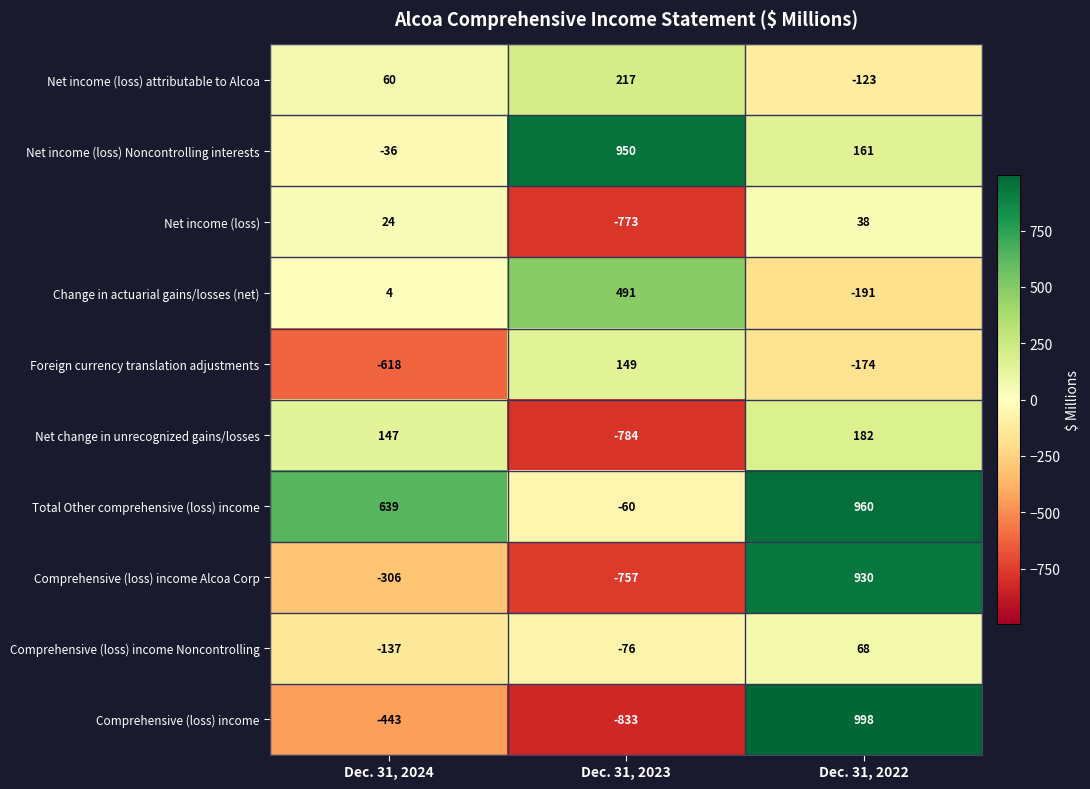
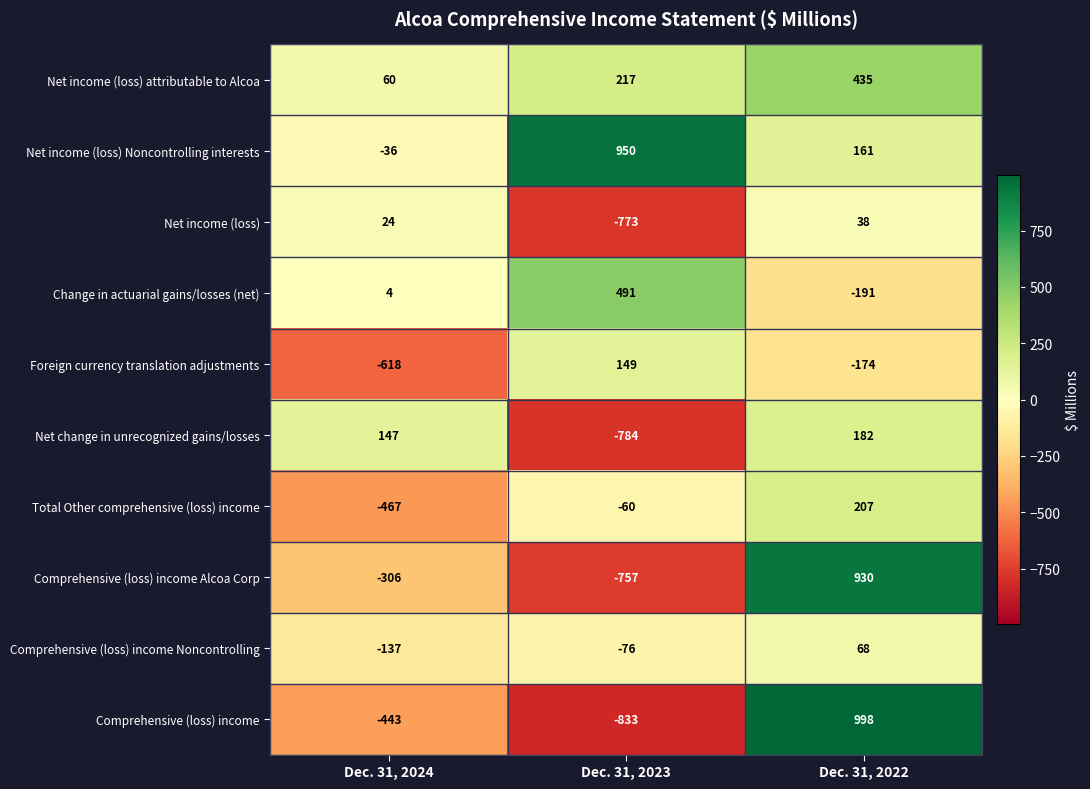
  {
    "Net income (loss) attributable to Alcoa": {
      "Dec. 31, 2024": 60,
      "Dec. 31, 2023": 217,
-     "Dec. 31, 2022": -123
+     "Dec. 31, 2022": 435
    },
    "Net income (loss) Noncontrolling interests": {
      "Dec. 31, 2024": -36,
      "Dec. 31, 2023": 950,
      "Dec. 31, 2022": 161
    },
    "Net income (loss)": {
      "Dec. 31, 2024": 24,
      "Dec. 31, 2023": -773,
      "Dec. 31, 2022": 38
    },
    "Change in actuarial gains/losses (net)": {
      "Dec. 31, 2024": 4,
      "Dec. 31, 2023": 491,
      "Dec. 31, 2022": -191
    },
    "Foreign currency translation adjustments": {
      "Dec. 31, 2024": -618,
      "Dec. 31, 2023": 149,
      "Dec. 31, 2022": -174
    },
    "Net change in unrecognized gains/losses": {
      "Dec. 31, 2024": 147,
      "Dec. 31, 2023": -784,
      "Dec. 31, 2022": 182
    },
    "Total Other comprehensive (loss) income": {
-     "Dec. 31, 2024": 639,
+     "Dec. 31, 2024": -467,
      "Dec. 31, 2023": -60,
-     "Dec. 31, 2022": 960
+     "Dec. 31, 2022": 207
    },
    "Comprehensive (loss) income Alcoa Corp": {
      "Dec. 31, 2024": -306,
      "Dec. 31, 2023": -757,
      "Dec. 31, 2022": 930
    },
    "Comprehensive (loss) income Noncontrolling": {
      "Dec. 31, 2024": -137,
      "Dec. 31, 2023": -76,
      "Dec. 31, 2022": 68
    },
    "Comprehensive (loss) income": {
      "Dec. 31, 2024": -443,
      "Dec. 31, 2023": -833,
      "Dec. 31, 2022": 998
    }
  }
